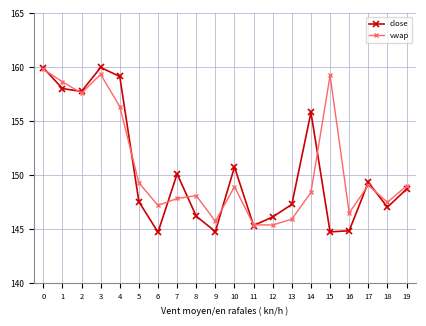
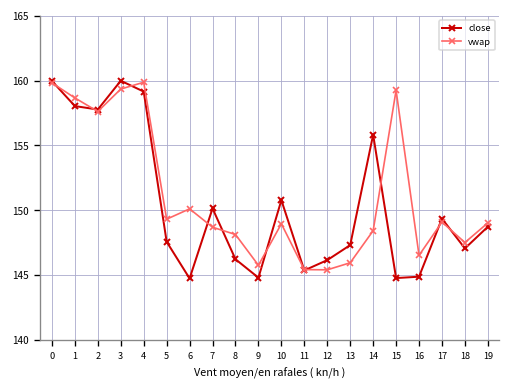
  {
    "close": {
      "1": 158.0,
      "3": 160.0,
      "4": 159.2,
      "5": 147.6,
      "6": 144.7,
      "7": 150.1,
      "8": 146.2,
      "9": 144.8,
      "10": 150.8,
      "12": 146.2,
      "13": 147.3,
      "14": 155.8,
      "15": 144.8,
      "16": 144.9,
      "17": 149.4,
      "18": 147.1,
      "19": 148.7
    },
    "vwap": {
      "1": 158.7,
      "3": 159.4,
-     "4": 156.4,
+     "4": 159.9,
      "5": 149.3,
-     "6": 147.2,
-     "7": 147.9,
+     "6": 150.1,
+     "7": 148.7,
      "8": 148.1,
      "9": 145.8,
      "10": 149.0,
      "12": 145.4,
      "13": 145.9,
      "14": 148.4,
      "15": 159.3,
      "16": 146.5,
      "17": 149.1,
      "18": 147.5,
      "19": 149.0
    }
  }
